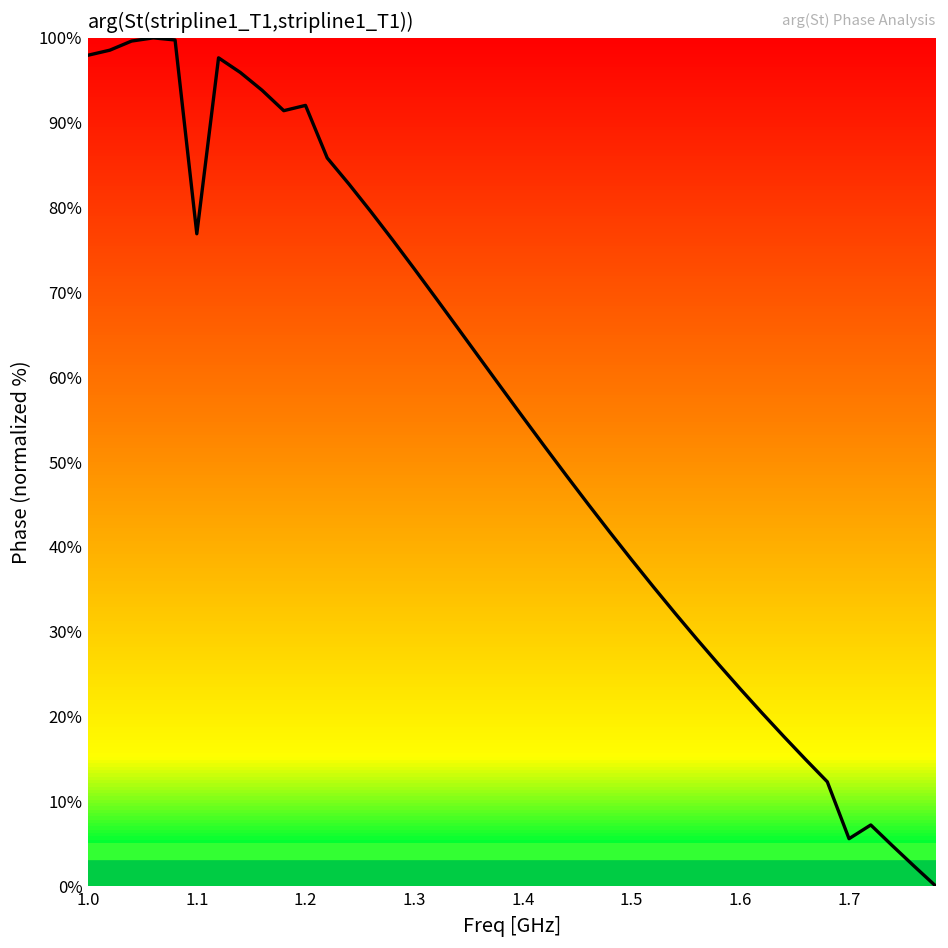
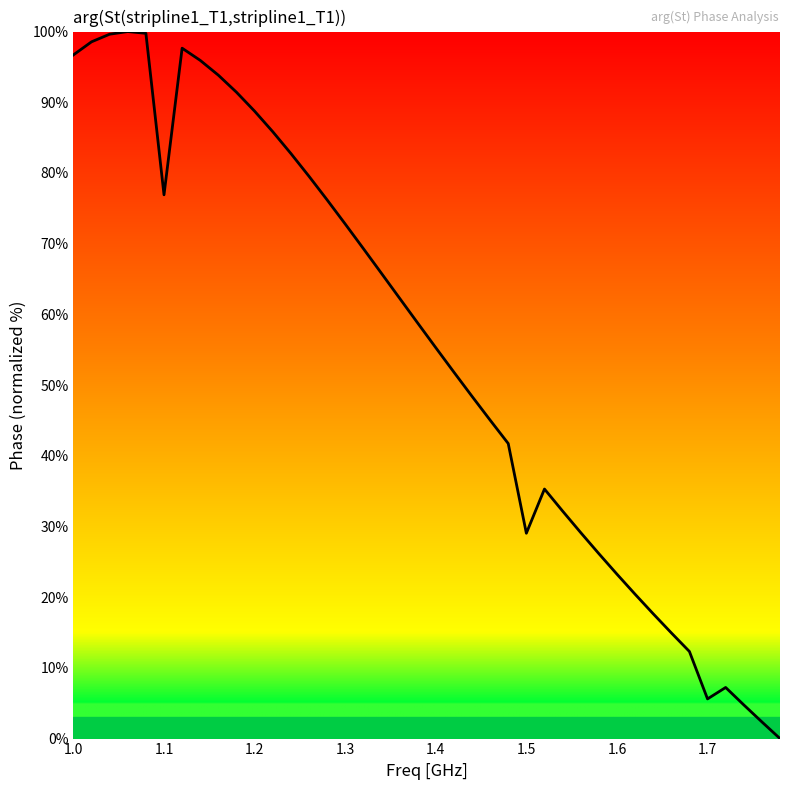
  {
-   "1.0": "98%",
+   "1.0": "97%",
    "1.1": "77%",
-   "1.2": "92%",
+   "1.2": "89%",
    "1.3": "73%",
    "1.4": "55%",
-   "1.5": "38%",
+   "1.5": "29%",
    "1.6": "23%",
    "1.7": "6%"
  }
